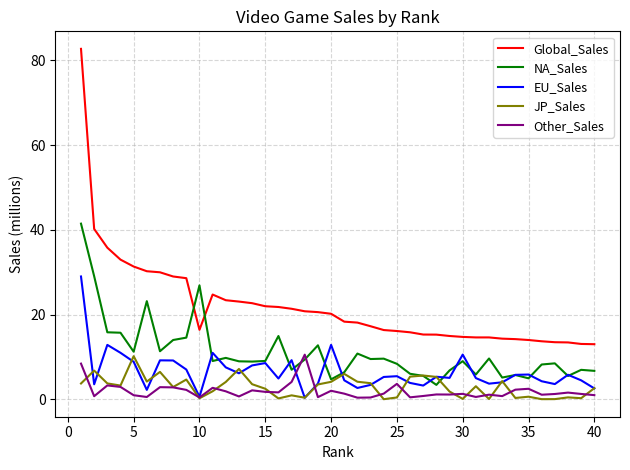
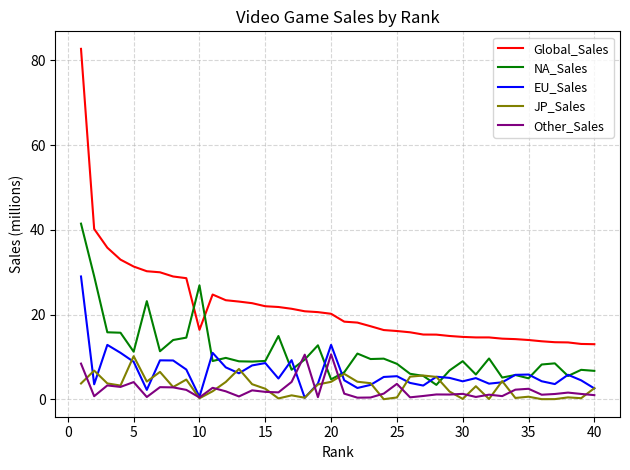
  {
    "Global_Sales": {
      "5": 31,
      "10": 16,
      "15": 22,
      "20": 20,
      "25": 16,
      "30": 15,
      "35": 14,
      "40": 13
    },
    "NA_Sales": {
      "5": 11,
      "10": 27,
      "25": 8,
      "30": 9,
      "35": 5,
      "40": 7
    },
    "EU_Sales": {
      "5": 9,
      "20": 13,
      "25": 5,
-     "30": 11,
+     "30": 4,
      "35": 6
    },
    "JP_Sales": {
      "5": 10,
      "15": 3,
      "25": 0,
      "30": 0,
      "35": 1
    },
    "Other_Sales": {
-     "5": 1,
+     "5": 4,
      "15": 2,
-     "20": 2,
+     "20": 11,
      "25": 4,
      "30": 1,
      "35": 3,
      "40": 1
    }
  }
